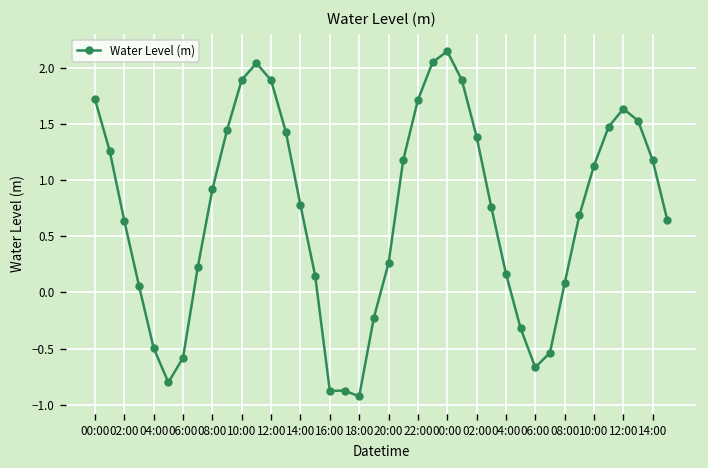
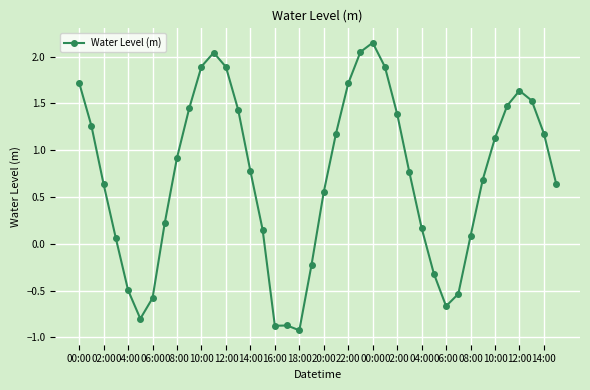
  {
    "16:00": -0.9,
    "18:00": -0.9,
-   "20:00": 0.3,
+   "20:00": 0.6,
    "22:00": 1.7
  }
